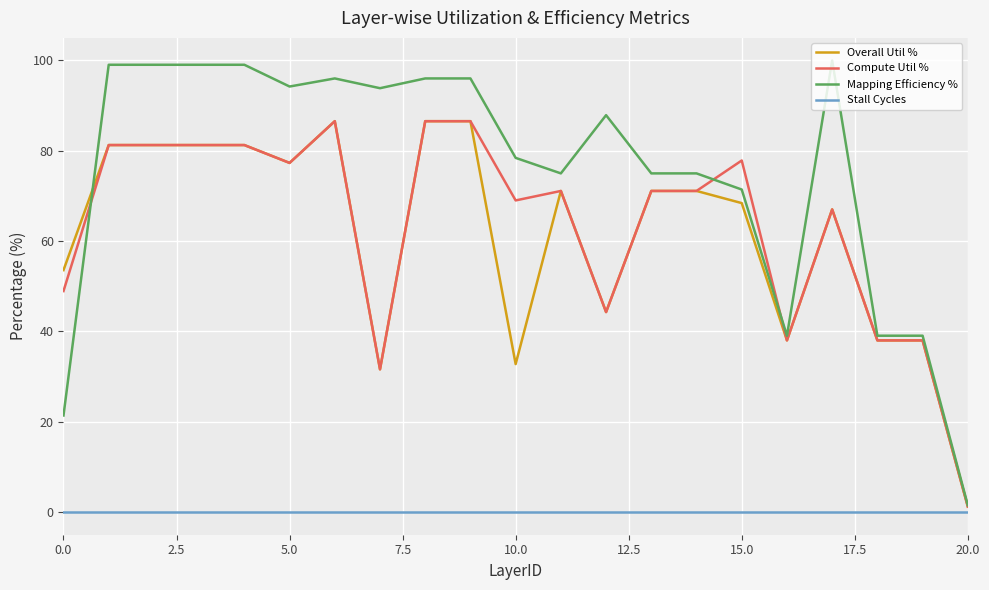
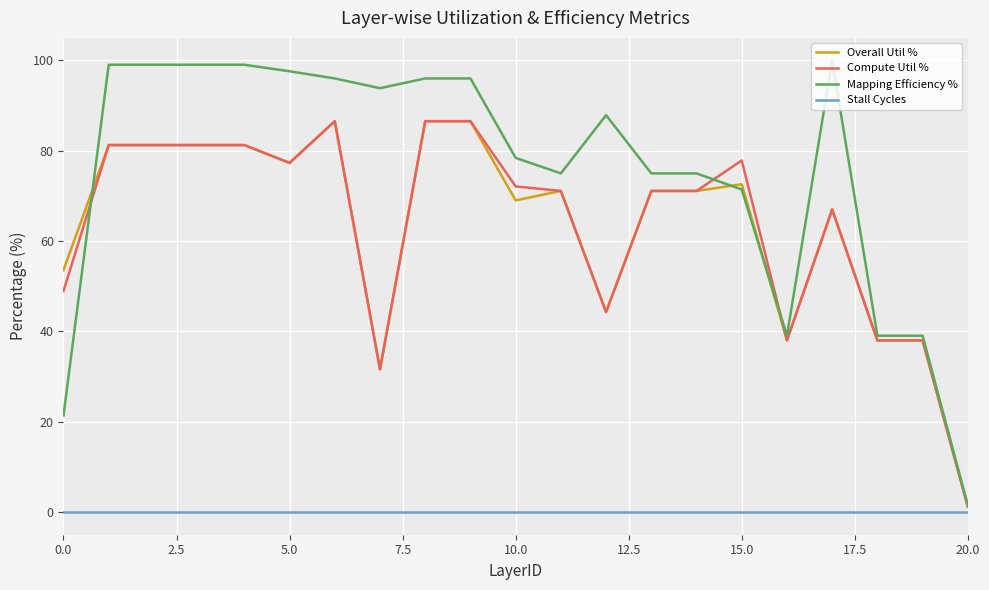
  {
    "Overall Util %": {
      "0.0": 54,
-     "10.0": 33,
-     "15.0": 68
+     "10.0": 69,
+     "15.0": 73
    },
    "Compute Util %": {
      "0.0": 49,
-     "10.0": 69,
+     "10.0": 72,
      "15.0": 78
    },
    "Mapping Efficiency %": {
      "0.0": 21,
-     "5.0": 94,
+     "5.0": 98,
      "10.0": 78,
      "15.0": 71
    },
    "Stall Cycles": {
      "0.0": 0,
      "5.0": 0,
      "10.0": 0,
      "15.0": 0,
      "20.0": 0
    }
  }
